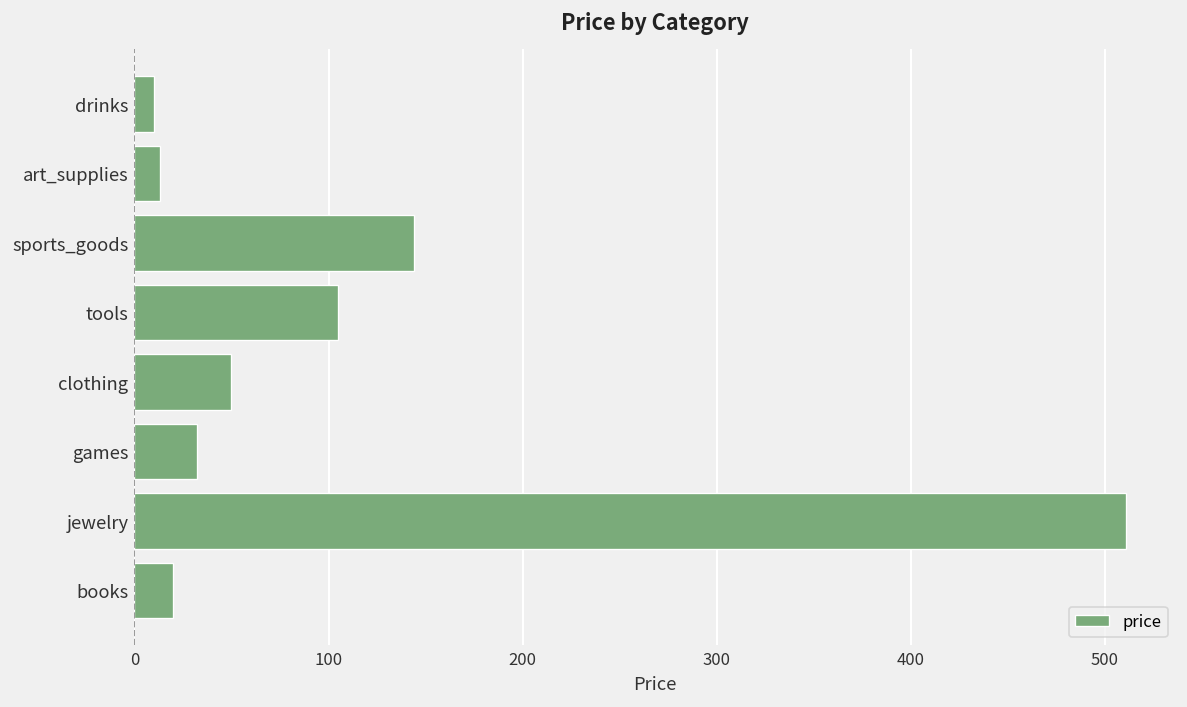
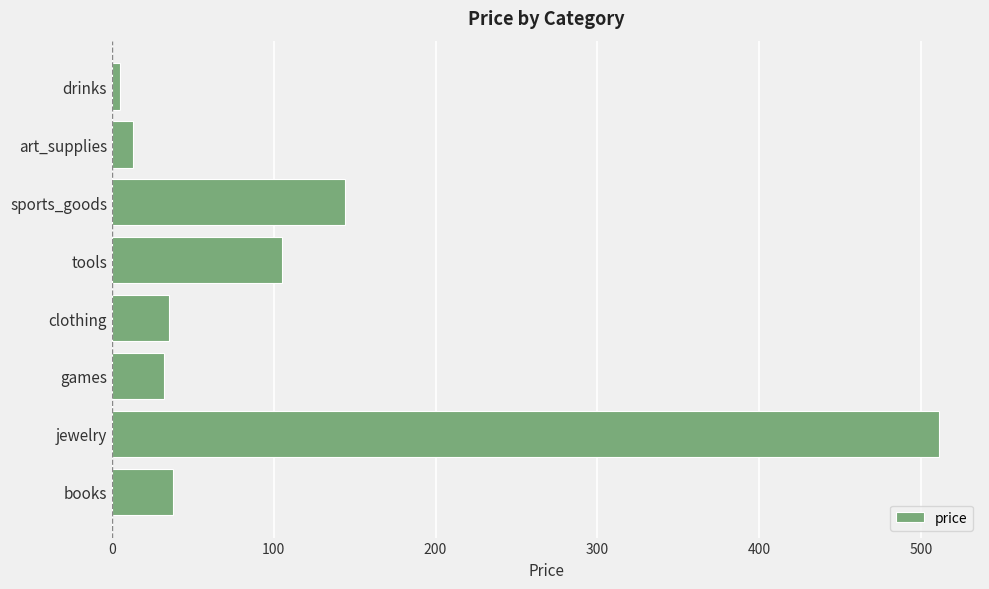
  {
-   "drinks": 10,
+   "drinks": 5,
    "art_supplies": 13,
    "sports_goods": 144,
    "tools": 105,
-   "clothing": 50,
+   "clothing": 35,
    "games": 32,
    "jewelry": 511,
-   "books": 20
+   "books": 38
  }
